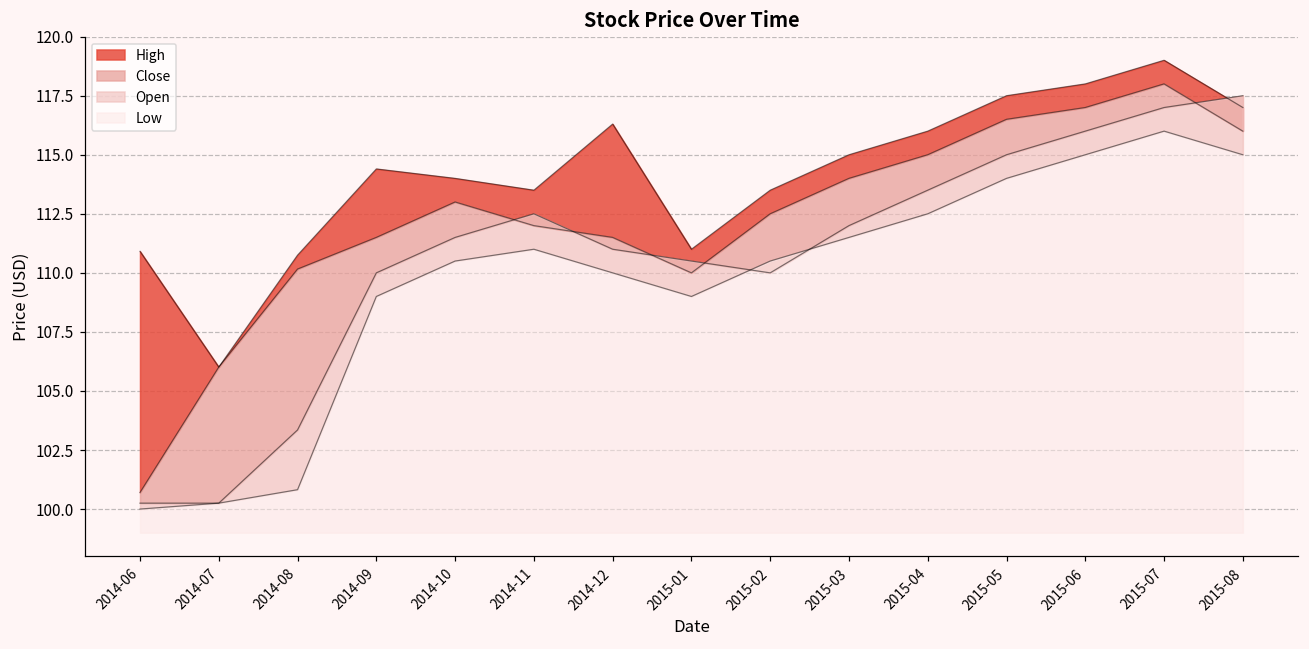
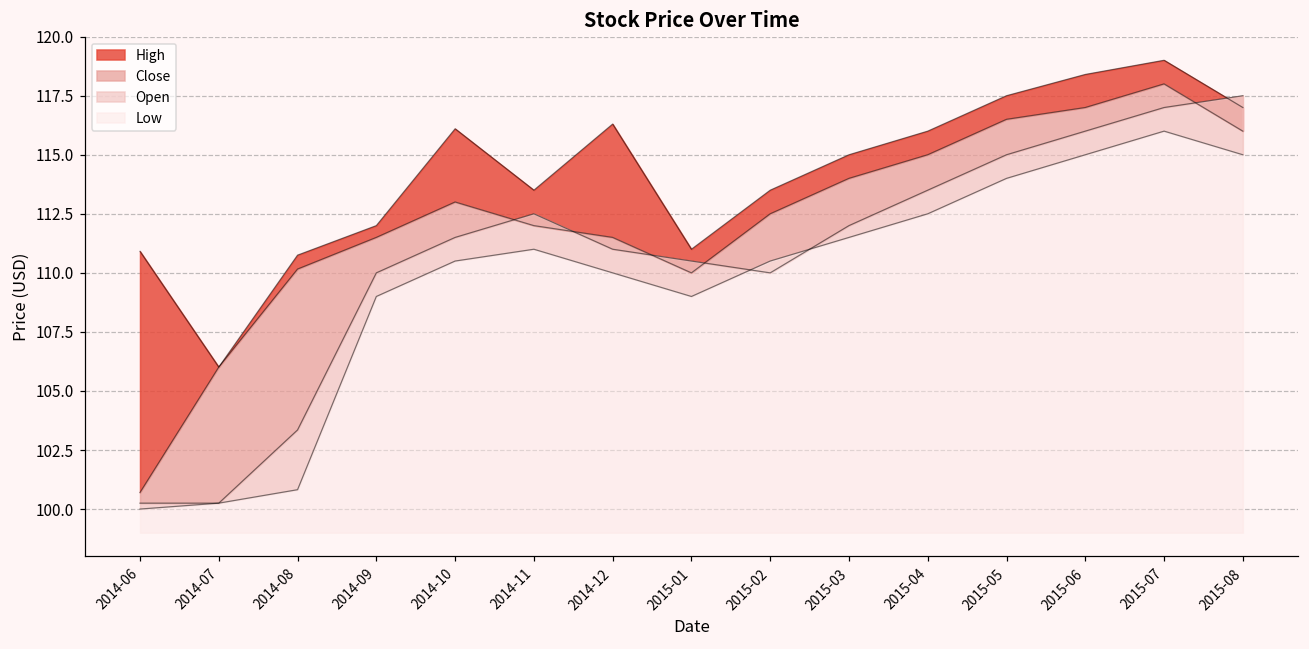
  {
    "High": {
      "2014-06": 110.9,
      "2014-08": 110.8,
-     "2014-09": 114.4,
-     "2014-10": 114.0,
+     "2014-09": 112.0,
+     "2014-10": 116.1,
      "2014-11": 113.5,
      "2014-12": 116.3,
      "2015-01": 111.0,
      "2015-02": 113.5,
      "2015-03": 115.0,
      "2015-04": 116.0,
      "2015-05": 117.5,
-     "2015-06": 118.0,
+     "2015-06": 118.4,
      "2015-07": 119.0,
      "2015-08": 117.0
    }
  }
